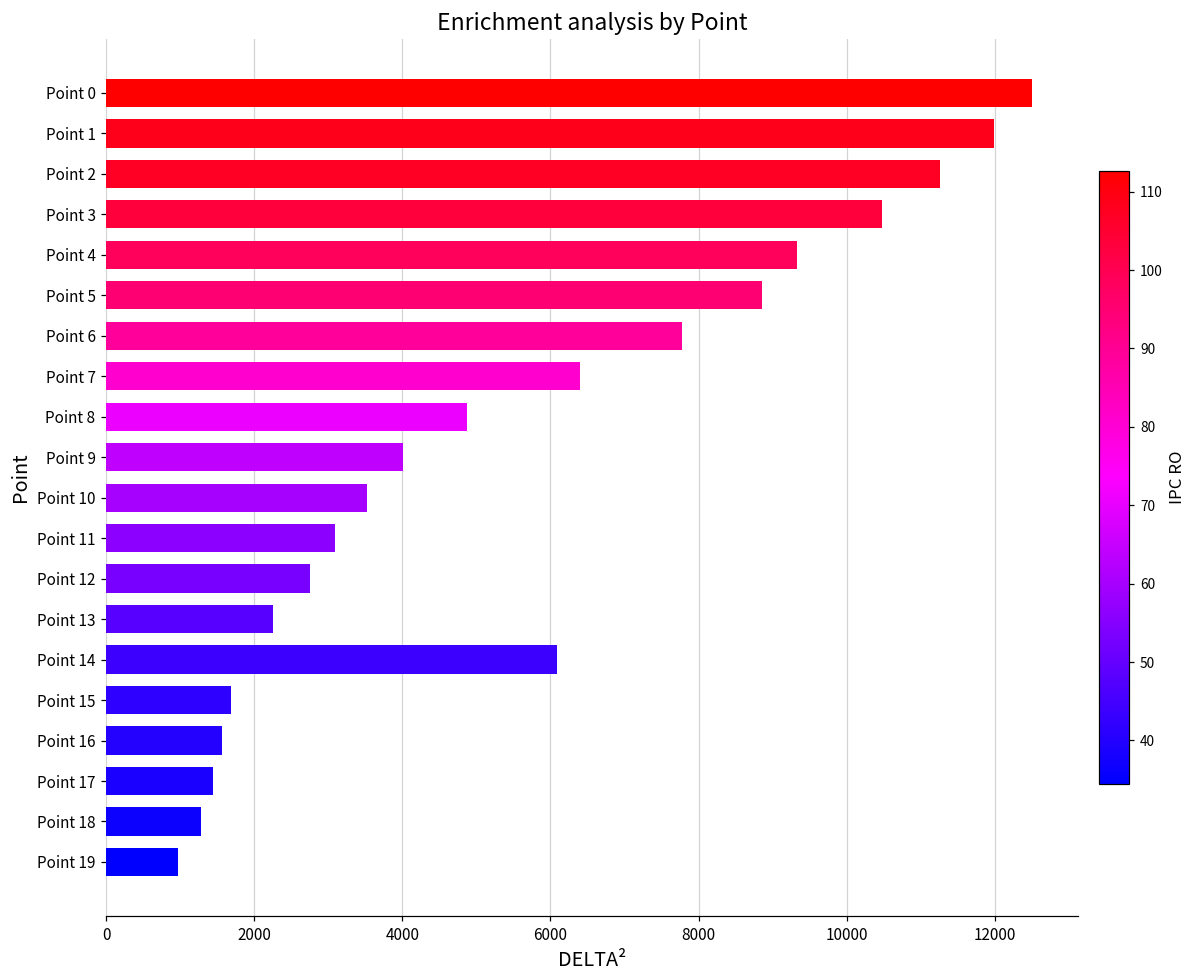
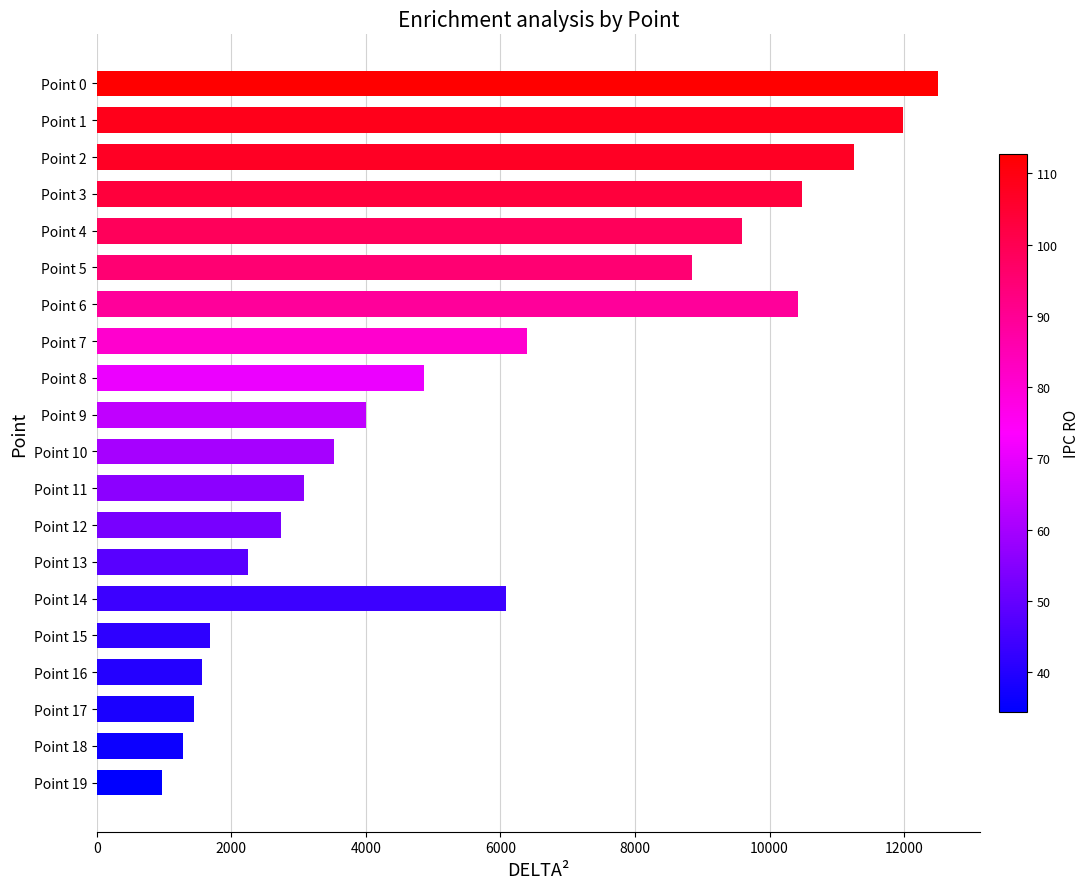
  {
    "Point 0": 12500,
    "Point 1": 12000,
    "Point 2": 11300,
    "Point 3": 10500,
-   "Point 4": 9300,
+   "Point 4": 9600,
    "Point 5": 8900,
-   "Point 6": 7800,
+   "Point 6": 10400,
    "Point 7": 6400,
    "Point 8": 4900,
    "Point 9": 4000,
    "Point 10": 3500,
    "Point 11": 3100,
    "Point 12": 2700,
    "Point 13": 2300,
    "Point 14": 6100,
    "Point 15": 1700,
    "Point 16": 1600,
    "Point 17": 1400,
    "Point 18": 1300,
    "Point 19": 1000
  }
